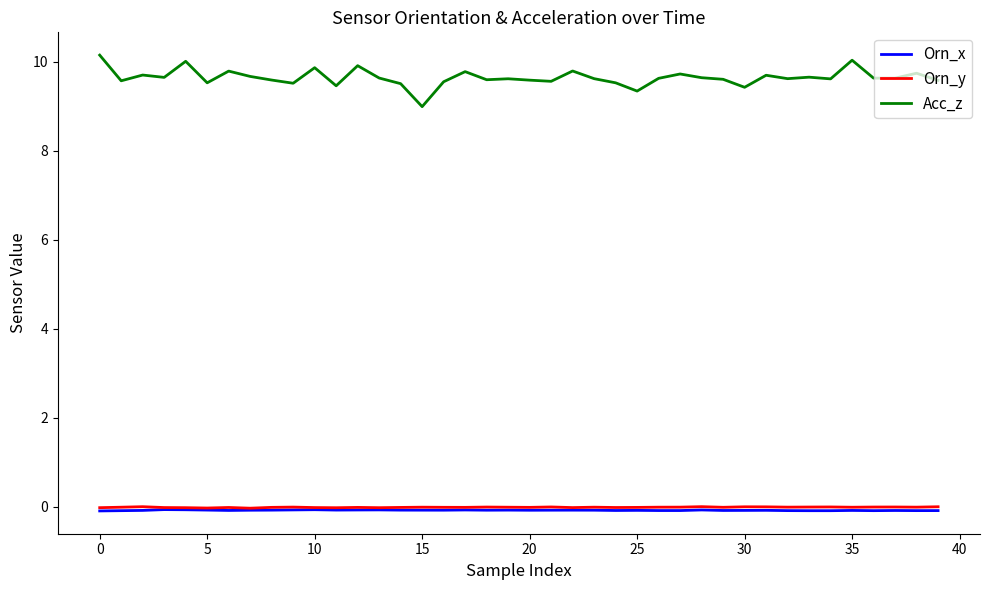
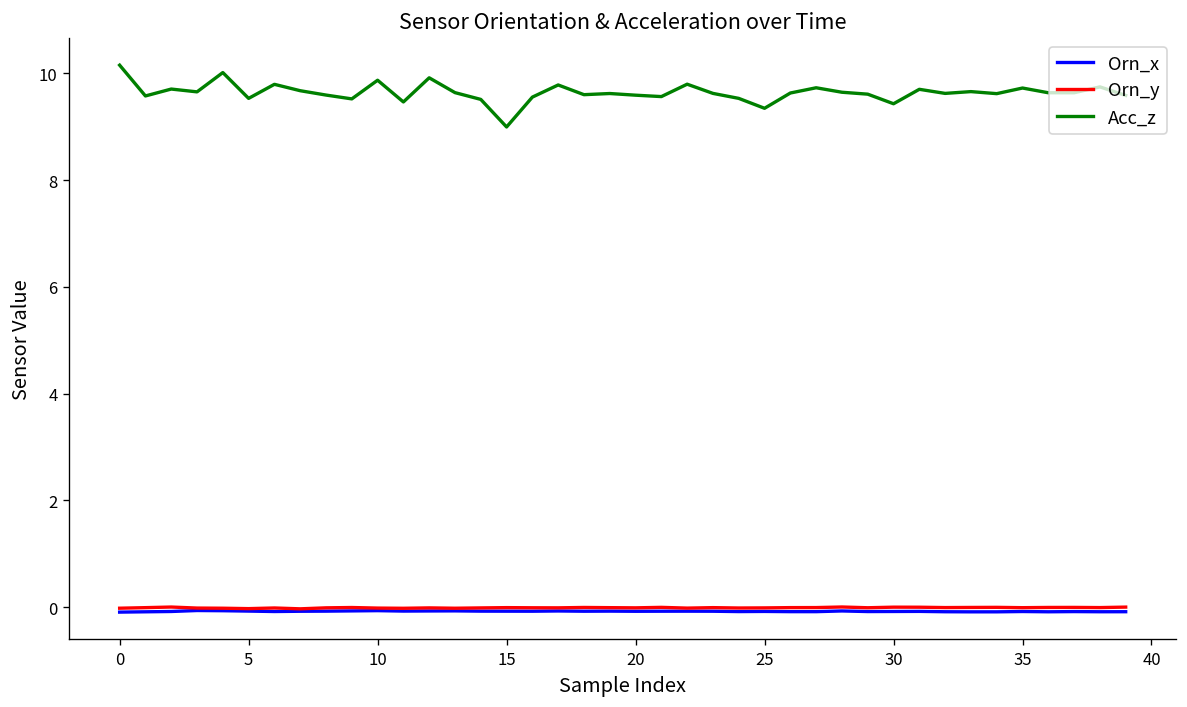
  {
    "Orn_x": {
      "0": -0.1,
      "15": -0.1,
      "20": -0.1,
      "25": -0.1,
      "30": -0.1,
      "35": -0.1
    },
    "Orn_y": {
      "0": 0.0,
      "15": 0.0,
      "20": 0.0,
      "25": 0.0,
      "30": 0.0,
      "35": 0.0
    },
    "Acc_z": {
      "0": 10.2,
      "5": 9.5,
      "10": 9.9,
      "15": 9.0,
      "20": 9.6,
      "25": 9.3,
      "30": 9.4,
-     "35": 10.0
+     "35": 9.7
    }
  }
